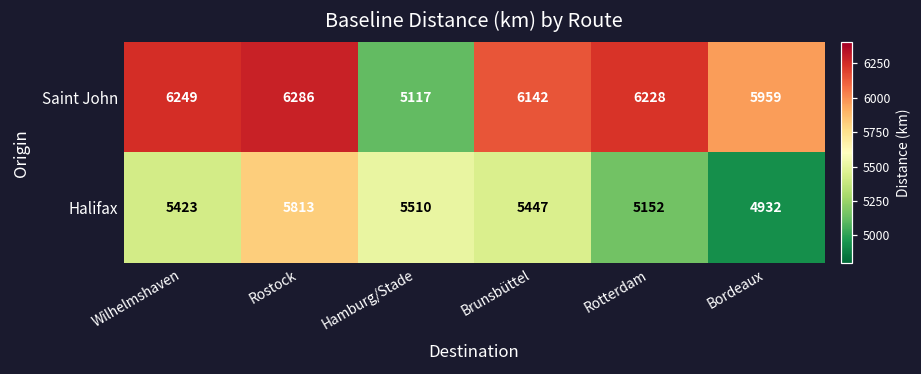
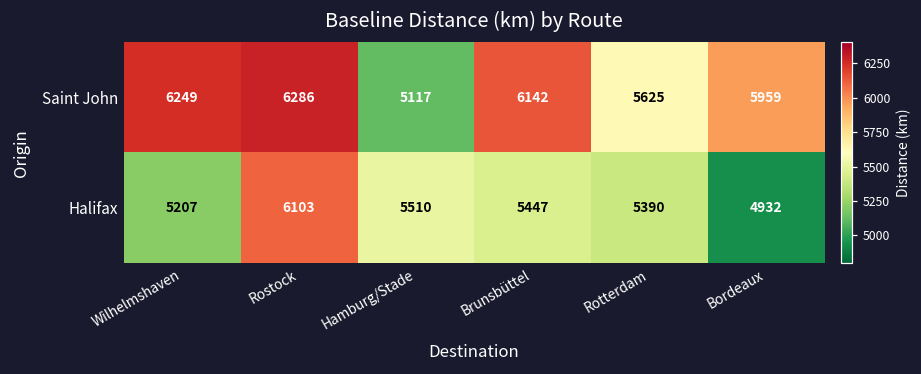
  {
    "Saint John": {
      "Wilhelmshaven": 6249,
      "Rostock": 6286,
      "Hamburg/Stade": 5117,
      "Brunsbüttel": 6142,
-     "Rotterdam": 6228,
+     "Rotterdam": 5625,
      "Bordeaux": 5959
    },
    "Halifax": {
-     "Wilhelmshaven": 5423,
-     "Rostock": 5813,
+     "Wilhelmshaven": 5207,
+     "Rostock": 6103,
      "Hamburg/Stade": 5510,
      "Brunsbüttel": 5447,
-     "Rotterdam": 5152,
+     "Rotterdam": 5390,
      "Bordeaux": 4932
    }
  }
